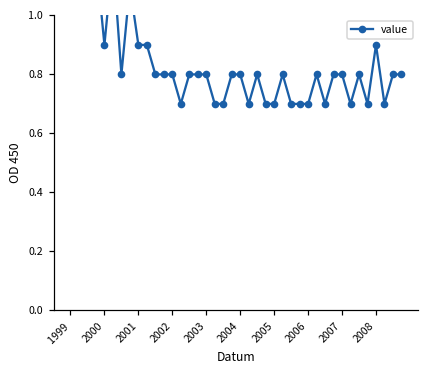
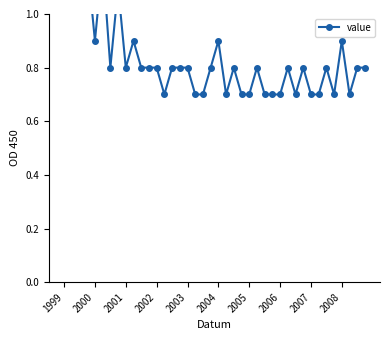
  {
    "2000": 0.9,
-   "2001": 0.9,
+   "2001": 0.8,
    "2002": 0.8,
    "2003": 0.8,
-   "2004": 0.8,
+   "2004": 0.9,
    "2005": 0.7,
    "2006": 0.7,
-   "2007": 0.8,
+   "2007": 0.7,
    "2008": 0.9
  }
